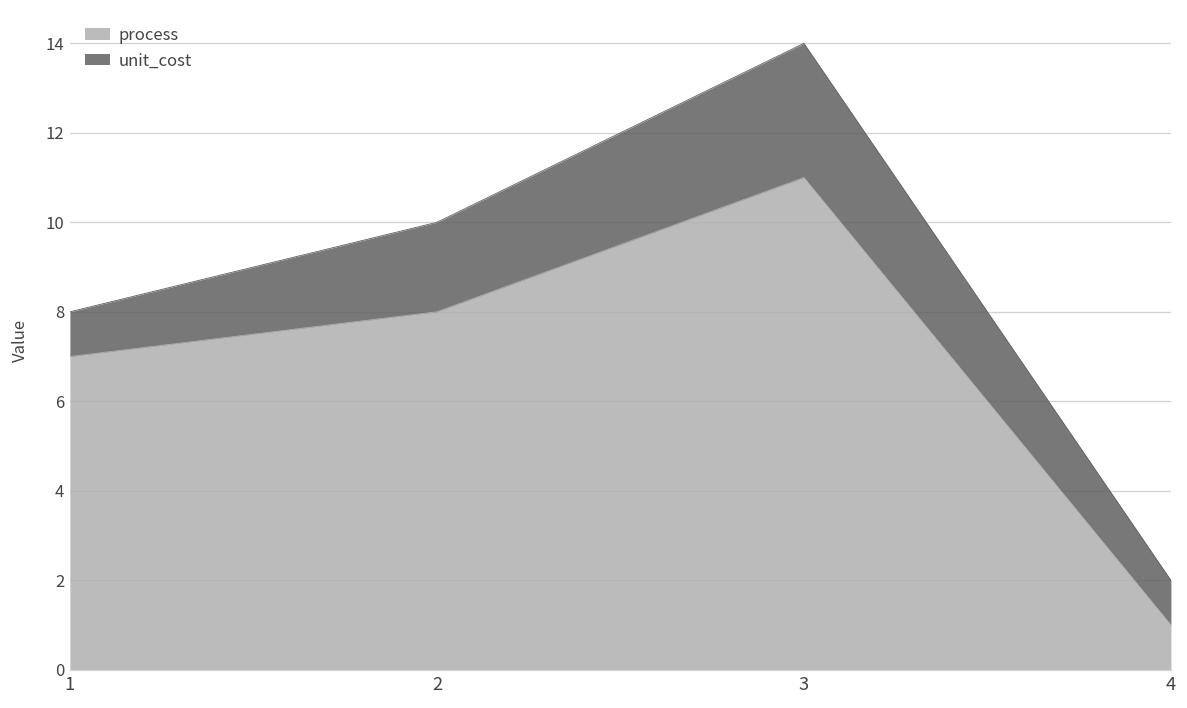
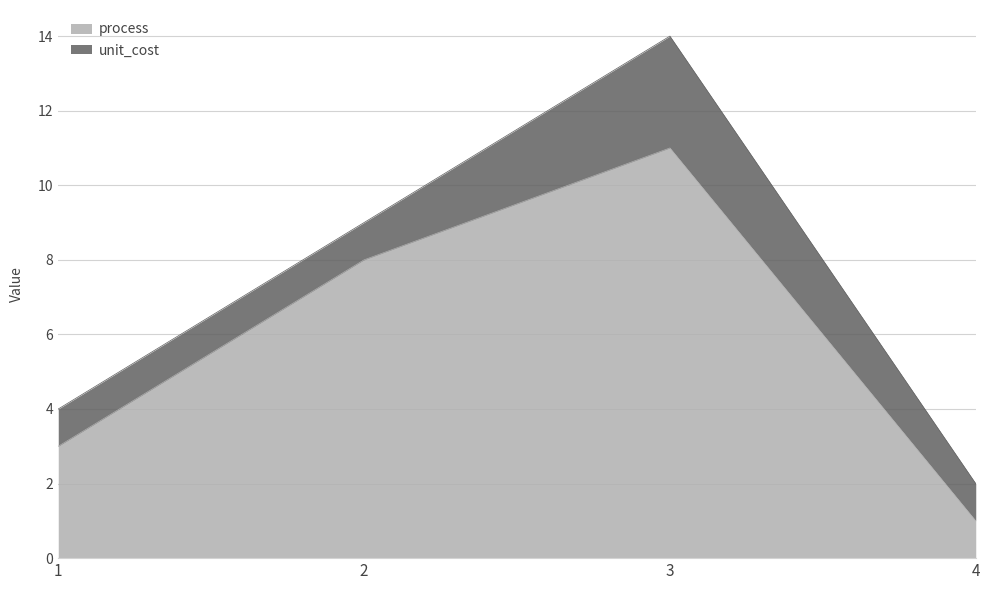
  {
    "process": {
-     "1": 7,
+     "1": 3,
      "2": 8,
      "3": 11,
      "4": 1
    },
    "unit_cost": {
      "1": 1,
-     "2": 2,
+     "2": 1,
      "3": 3,
      "4": 1
    }
  }
